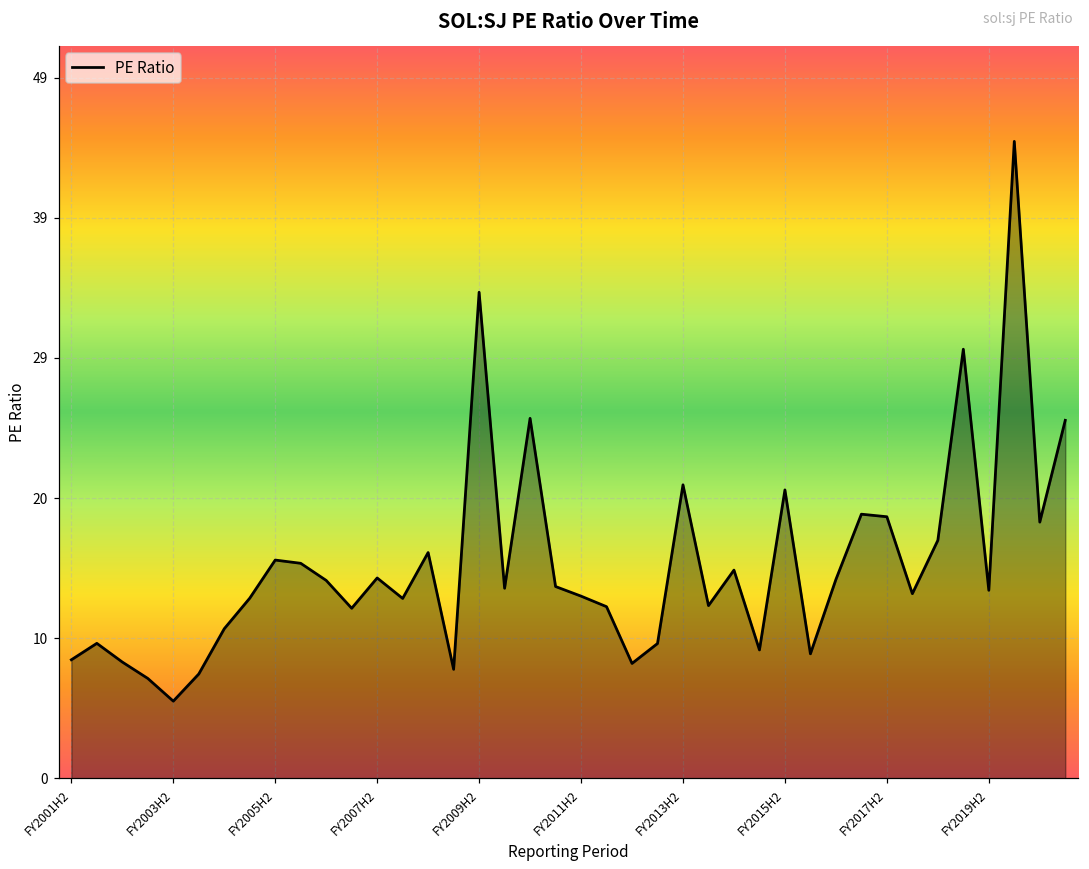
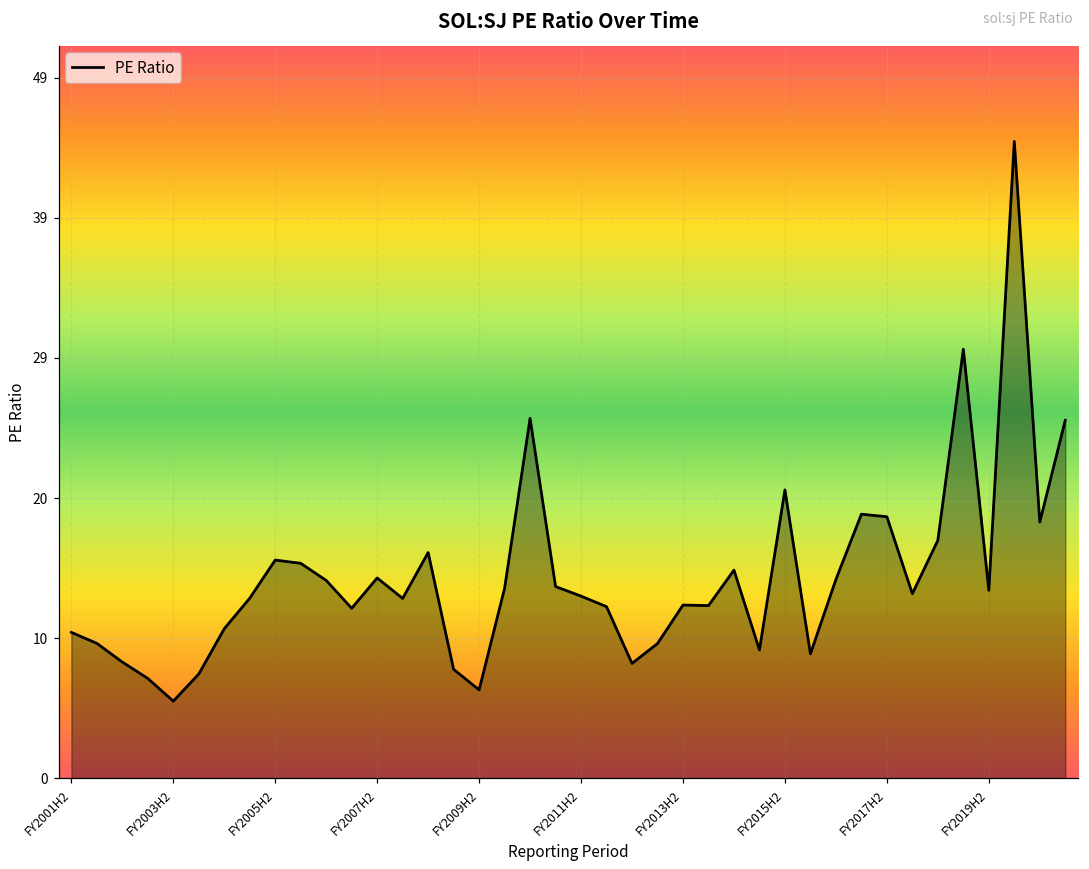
  {
-   "FY2001H2": 8.3,
+   "FY2001H2": 10.2,
    "FY2003H2": 5.4,
    "FY2005H2": 15.2,
    "FY2007H2": 14.0,
-   "FY2009H2": 33.9,
+   "FY2009H2": 6.2,
    "FY2011H2": 12.7,
-   "FY2013H2": 20.5,
+   "FY2013H2": 12.1,
    "FY2015H2": 20.1,
    "FY2017H2": 18.2,
    "FY2019H2": 13.1
  }
